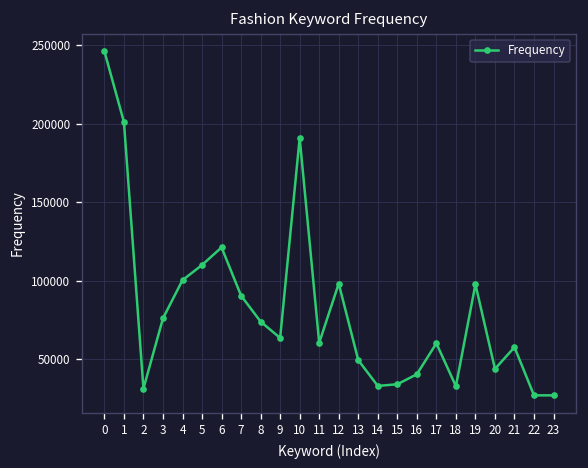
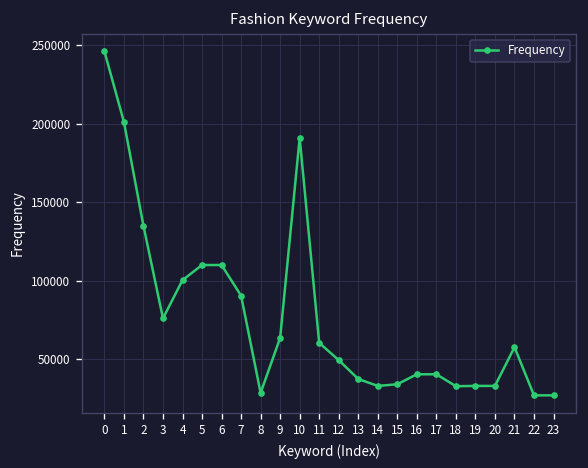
  {
    "0": 246000,
    "1": 201000,
-   "2": 31000,
+   "2": 135000,
    "3": 76000,
    "4": 100000,
    "5": 110000,
-   "6": 121000,
+   "6": 110000,
    "7": 91000,
-   "8": 74000,
+   "8": 29000,
    "9": 64000,
    "10": 191000,
    "11": 61000,
-   "12": 98000,
-   "13": 50000,
+   "12": 50000,
+   "13": 37000,
    "14": 33000,
    "15": 34000,
    "16": 41000,
-   "17": 60000,
+   "17": 41000,
    "18": 33000,
-   "19": 98000,
-   "20": 44000,
+   "19": 33000,
+   "20": 33000,
    "21": 58000,
    "22": 27000,
    "23": 27000
  }
